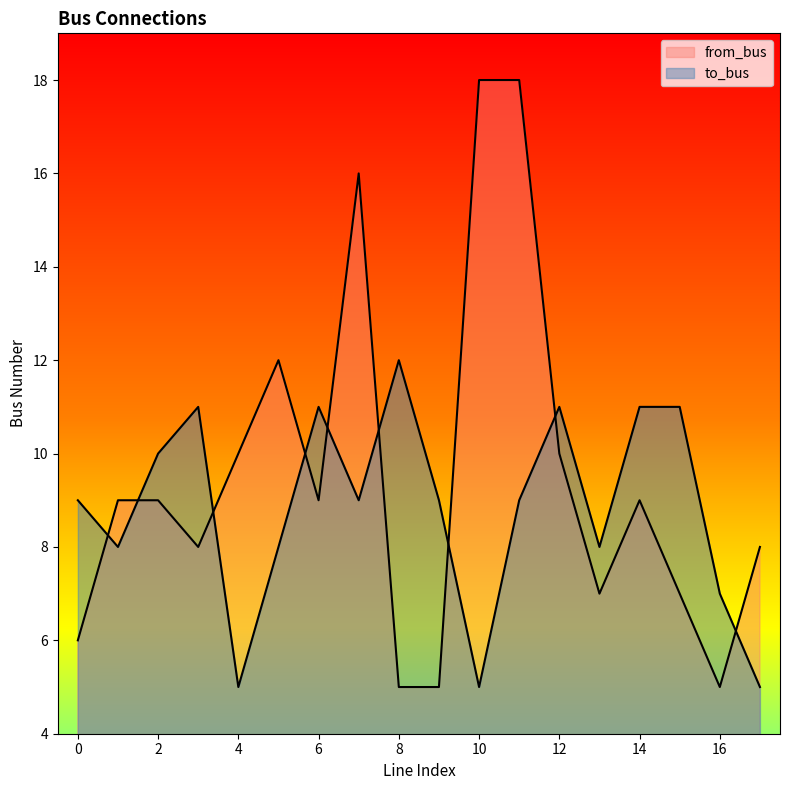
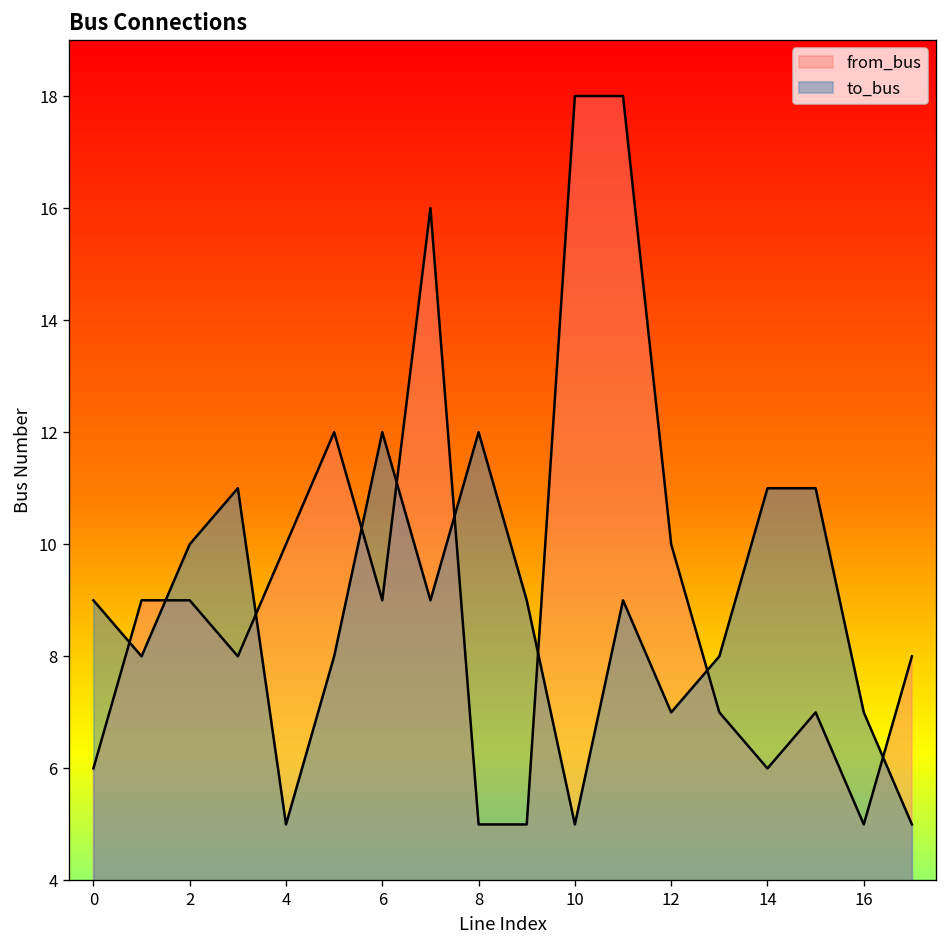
  {
    "from_bus": {
      "0": 6,
      "2": 9,
      "4": 10,
      "6": 9,
      "8": 5,
      "10": 18,
      "12": 10,
-     "14": 9,
+     "14": 6,
      "16": 5
    },
    "to_bus": {
      "0": 9,
      "2": 10,
      "4": 5,
-     "6": 11,
+     "6": 12,
      "8": 12,
      "10": 5,
-     "12": 11,
+     "12": 7,
      "14": 11,
      "16": 7
    }
  }
